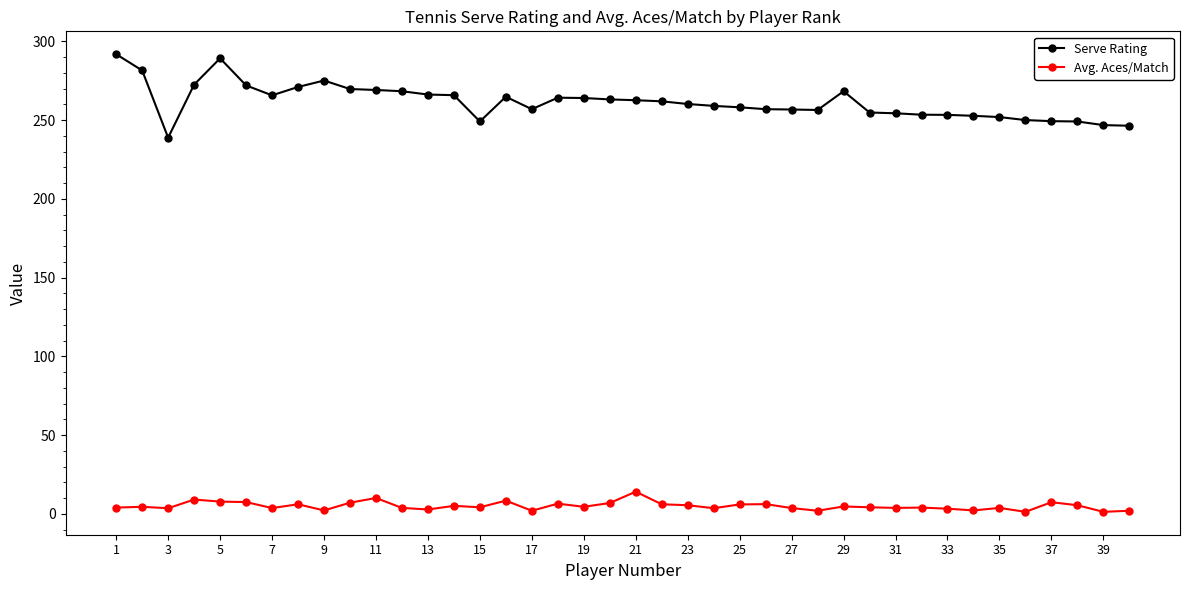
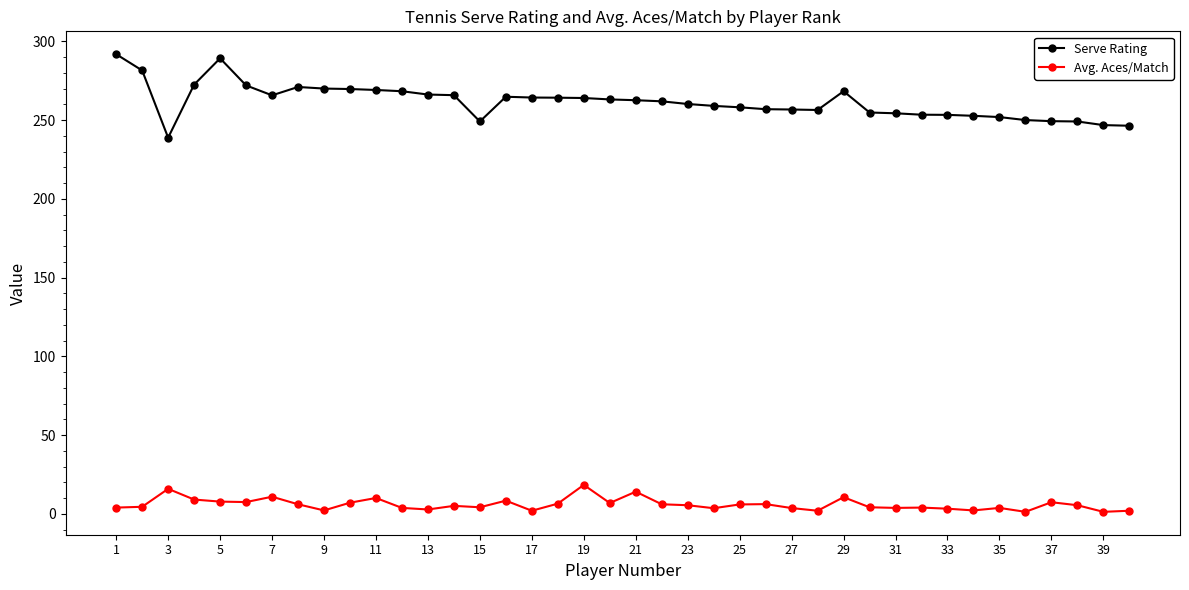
  {
    "Serve Rating": {
      "1": 292,
      "3": 239,
      "5": 289,
      "7": 266,
-     "9": 275,
+     "9": 270,
      "11": 269,
      "13": 266,
      "15": 249,
-     "17": 257,
+     "17": 264,
      "19": 264,
      "21": 263,
      "23": 260,
      "25": 258,
      "27": 257,
      "29": 268,
      "31": 254,
      "33": 253,
      "35": 252,
      "37": 249,
      "39": 247
    },
    "Avg. Aces/Match": {
      "1": 4,
-     "3": 4,
+     "3": 16,
      "5": 8,
-     "7": 4,
+     "7": 11,
      "9": 2,
      "11": 10,
      "13": 3,
      "15": 4,
      "17": 2,
-     "19": 5,
+     "19": 18,
      "21": 14,
      "23": 6,
      "25": 6,
      "27": 4,
-     "29": 5,
+     "29": 11,
      "31": 4,
      "33": 3,
      "35": 4,
      "37": 7,
      "39": 1
    }
  }
